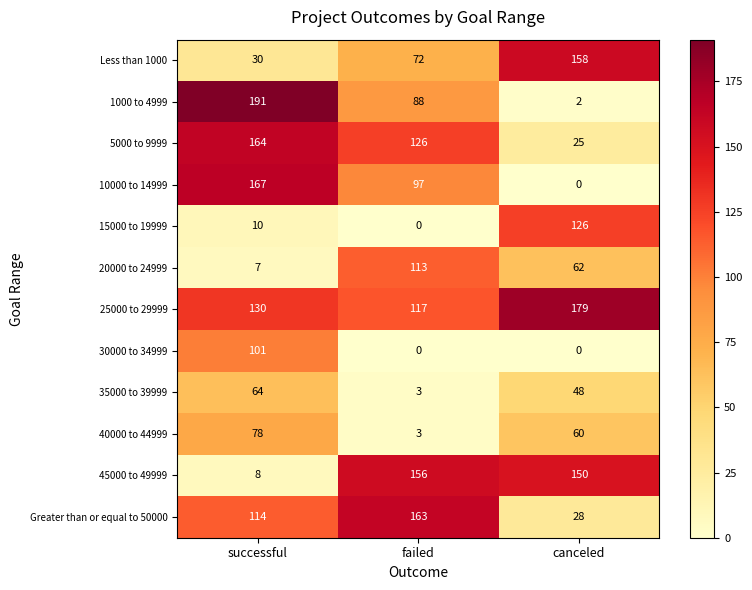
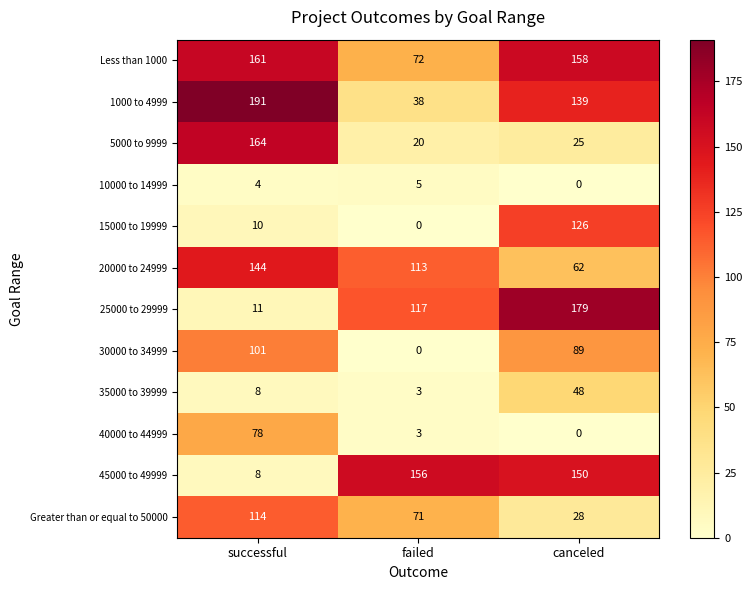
  {
    "Less than 1000": {
-     "successful": 30,
+     "successful": 161,
      "failed": 72,
      "canceled": 158
    },
    "1000 to 4999": {
      "successful": 191,
-     "failed": 88,
-     "canceled": 2
+     "failed": 38,
+     "canceled": 139
    },
    "5000 to 9999": {
      "successful": 164,
-     "failed": 126,
+     "failed": 20,
      "canceled": 25
    },
    "10000 to 14999": {
-     "successful": 167,
-     "failed": 97,
+     "successful": 4,
+     "failed": 5,
      "canceled": 0
    },
    "15000 to 19999": {
      "successful": 10,
      "failed": 0,
      "canceled": 126
    },
    "20000 to 24999": {
-     "successful": 7,
+     "successful": 144,
      "failed": 113,
      "canceled": 62
    },
    "25000 to 29999": {
-     "successful": 130,
+     "successful": 11,
      "failed": 117,
      "canceled": 179
    },
    "30000 to 34999": {
      "successful": 101,
      "failed": 0,
-     "canceled": 0
+     "canceled": 89
    },
    "35000 to 39999": {
-     "successful": 64,
+     "successful": 8,
      "failed": 3,
      "canceled": 48
    },
    "40000 to 44999": {
      "successful": 78,
      "failed": 3,
-     "canceled": 60
+     "canceled": 0
    },
    "45000 to 49999": {
      "successful": 8,
      "failed": 156,
      "canceled": 150
    },
    "Greater than or equal to 50000": {
      "successful": 114,
-     "failed": 163,
+     "failed": 71,
      "canceled": 28
    }
  }
